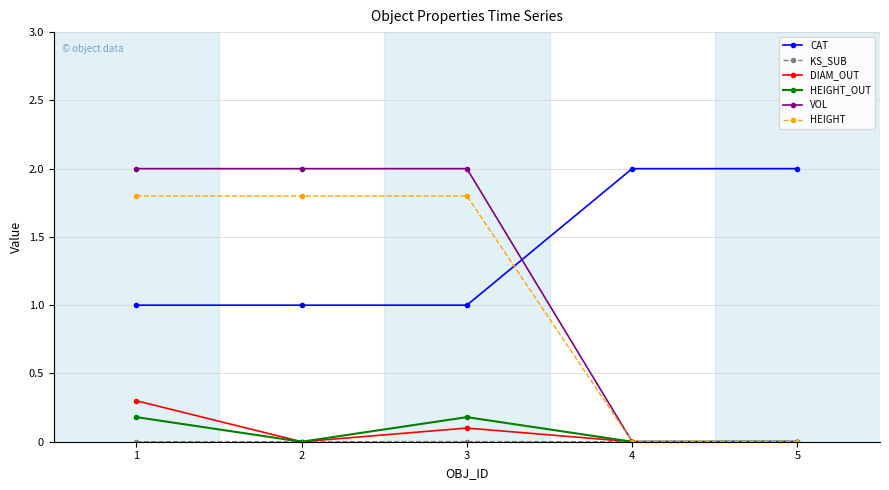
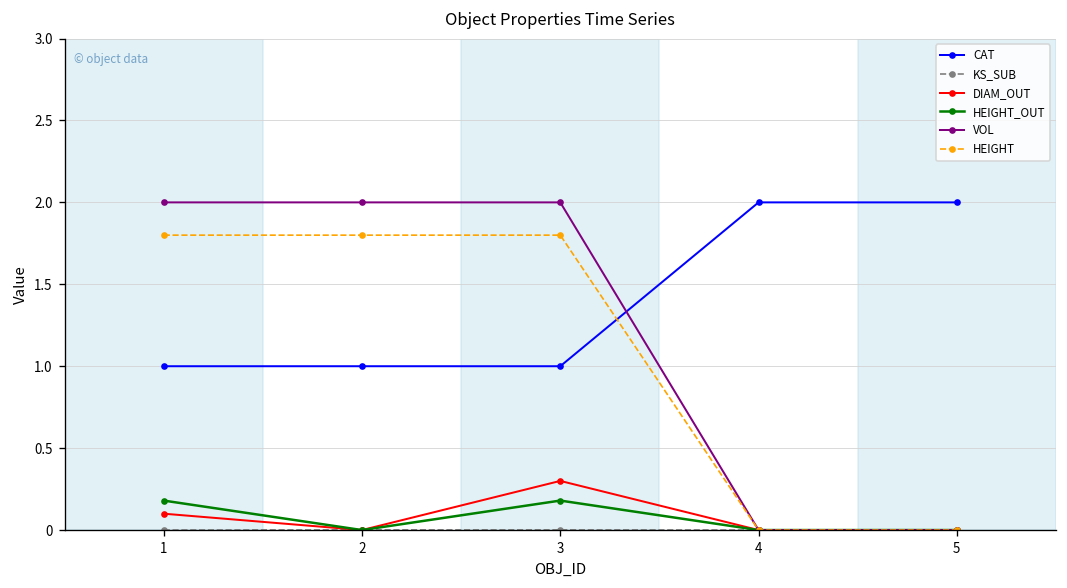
  {
    "CAT": {
      "1": 1.0,
      "2": 1.0,
      "3": 1.0,
      "4": 2.0,
      "5": 2.0
    },
    "KS_SUB": {
      "1": 0.0,
      "3": 0.0
    },
    "DIAM_OUT": {
-     "1": 0.3,
-     "3": 0.1
+     "1": 0.1,
+     "3": 0.3
    },
    "HEIGHT_OUT": {
      "1": 0.18,
      "3": 0.18
    },
    "VOL": {
      "1": 2.0,
      "2": 2.0,
      "3": 2.0
    },
    "HEIGHT": {
      "1": 1.8,
      "2": 1.8,
      "3": 1.8
    }
  }
